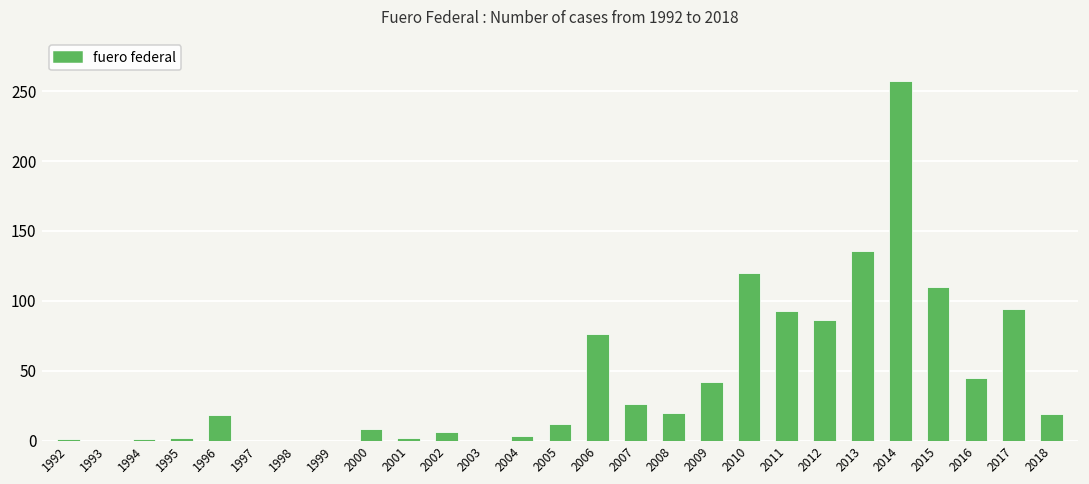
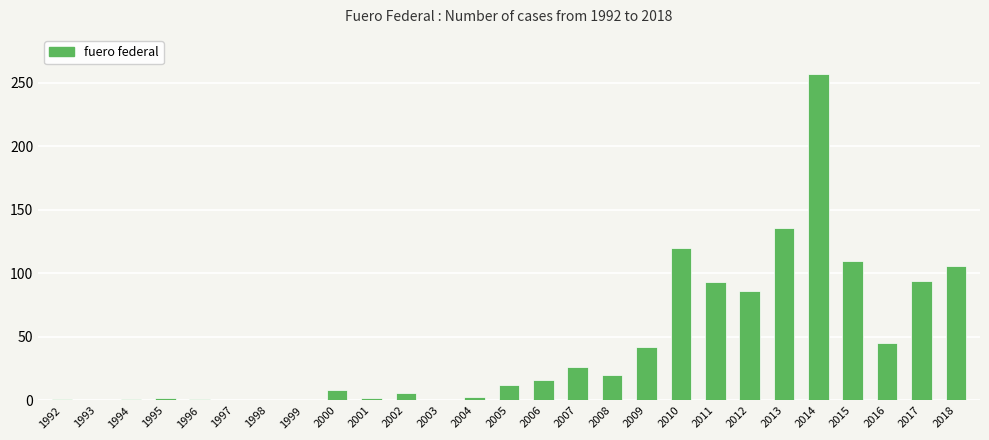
  {
    "1993": 0,
    "1995": 2,
-   "1996": 18,
+   "1996": 1,
    "1997": 0,
    "1998": 0,
    "1999": 0,
    "2000": 8,
    "2001": 2,
    "2002": 6,
    "2003": 0,
    "2004": 3,
    "2005": 12,
-   "2006": 76,
+   "2006": 16,
    "2007": 26,
    "2008": 20,
    "2009": 42,
    "2010": 120,
    "2011": 93,
    "2012": 86,
    "2013": 136,
    "2014": 257,
    "2015": 110,
    "2016": 45,
    "2017": 94,
-   "2018": 19
+   "2018": 106
  }
